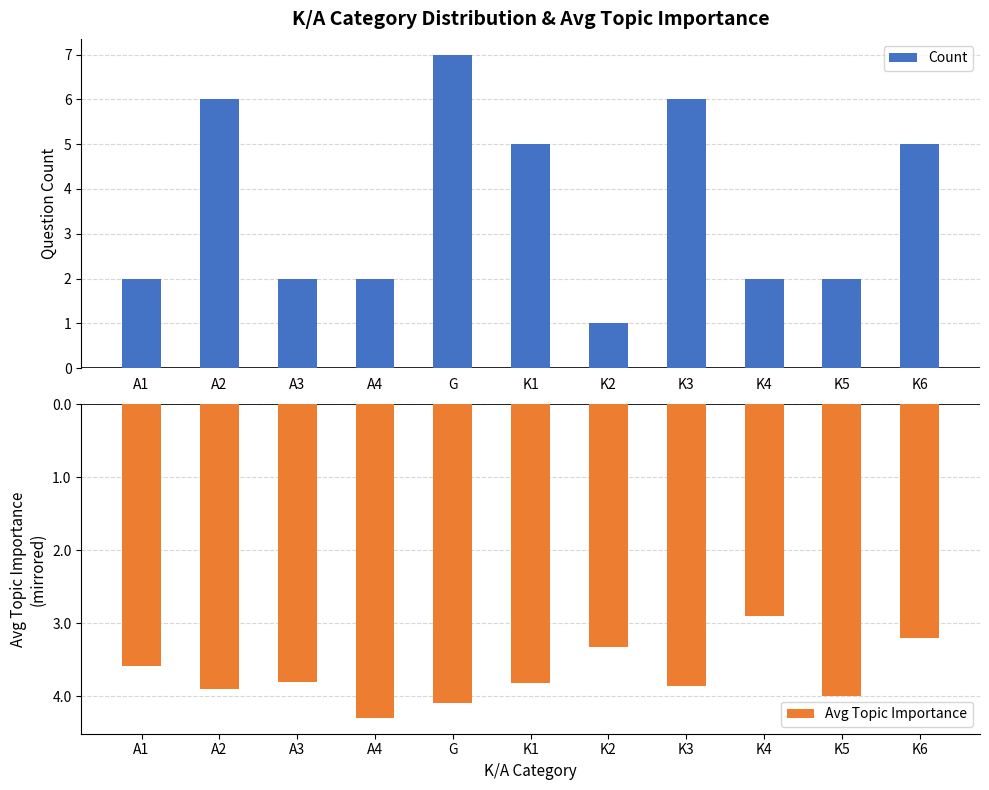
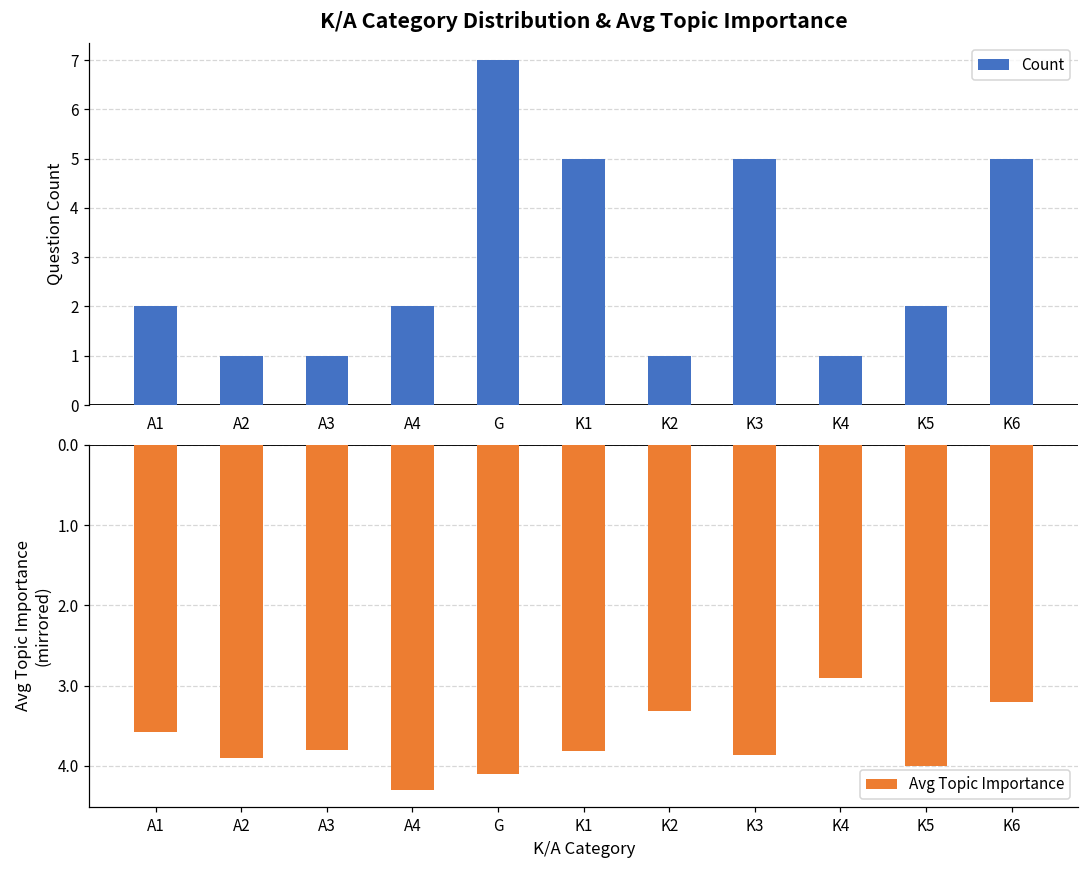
  {
    "K/A Category Distribution & Avg Topic Importance": {
      "A1": 2,
-     "A2": 6,
-     "A3": 2,
+     "A2": 1,
+     "A3": 1,
      "A4": 2,
      "G": 7,
      "K1": 5,
      "K2": 1,
-     "K3": 6,
-     "K4": 2,
+     "K3": 5,
+     "K4": 1,
      "K5": 2,
      "K6": 5
    }
  }
